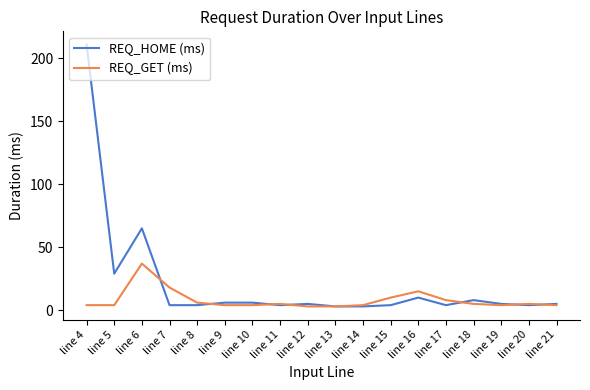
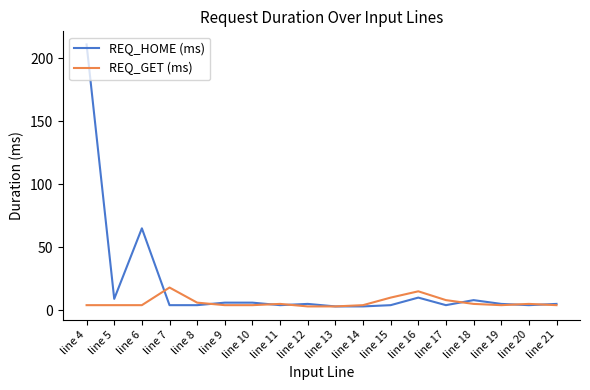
  {
    "REQ_HOME (ms)": {
-     "line 5": 29,
+     "line 5": 9,
      "line 6": 65,
      "line 7": 4,
      "line 8": 4,
      "line 9": 6,
      "line 10": 6,
      "line 15": 4,
      "line 16": 10,
      "line 17": 4,
      "line 18": 8
    },
    "REQ_GET (ms)": {
      "line 4": 4,
      "line 5": 4,
-     "line 6": 37,
+     "line 6": 4,
      "line 7": 18,
      "line 8": 6,
      "line 9": 4,
      "line 10": 4,
      "line 15": 10,
      "line 16": 15,
      "line 17": 8,
      "line 18": 5
    }
  }
